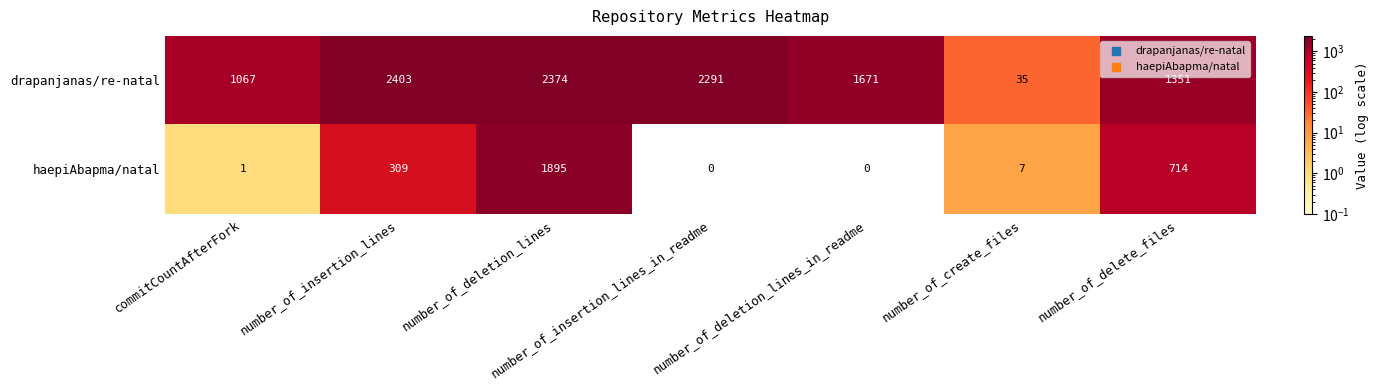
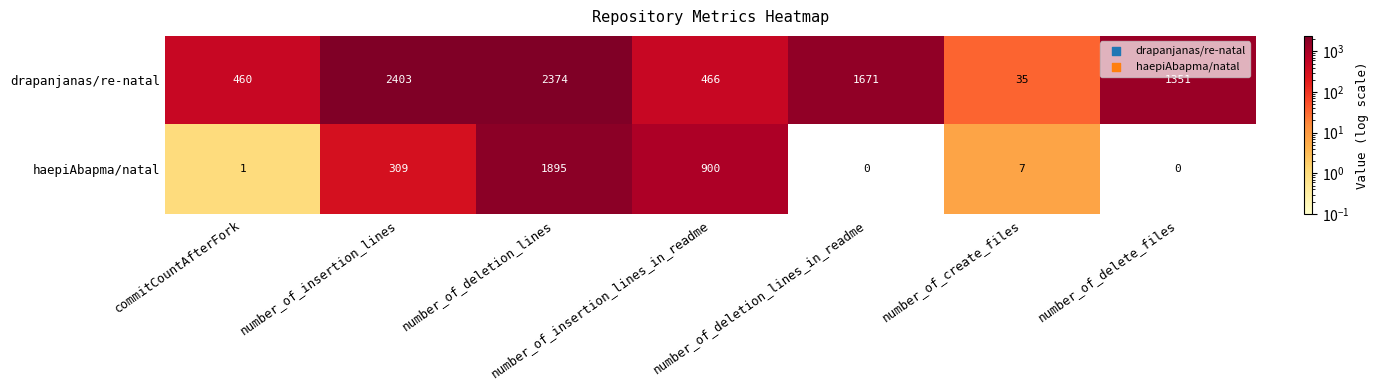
  {
    "drapanjanas/re-natal": {
-     "commitCountAfterFork": 1067,
+     "commitCountAfterFork": 460,
      "number_of_insertion_lines": 2403,
      "number_of_deletion_lines": 2374,
-     "number_of_insertion_lines_in_readme": 2291,
+     "number_of_insertion_lines_in_readme": 466,
      "number_of_deletion_lines_in_readme": 1671,
      "number_of_create_files": 35
    },
    "haepiAbapma/natal": {
      "commitCountAfterFork": 1,
      "number_of_insertion_lines": 309,
      "number_of_deletion_lines": 1895,
-     "number_of_insertion_lines_in_readme": 0,
+     "number_of_insertion_lines_in_readme": 900,
      "number_of_deletion_lines_in_readme": 0,
      "number_of_create_files": 7,
-     "number_of_delete_files": 714
+     "number_of_delete_files": 0
    }
  }
